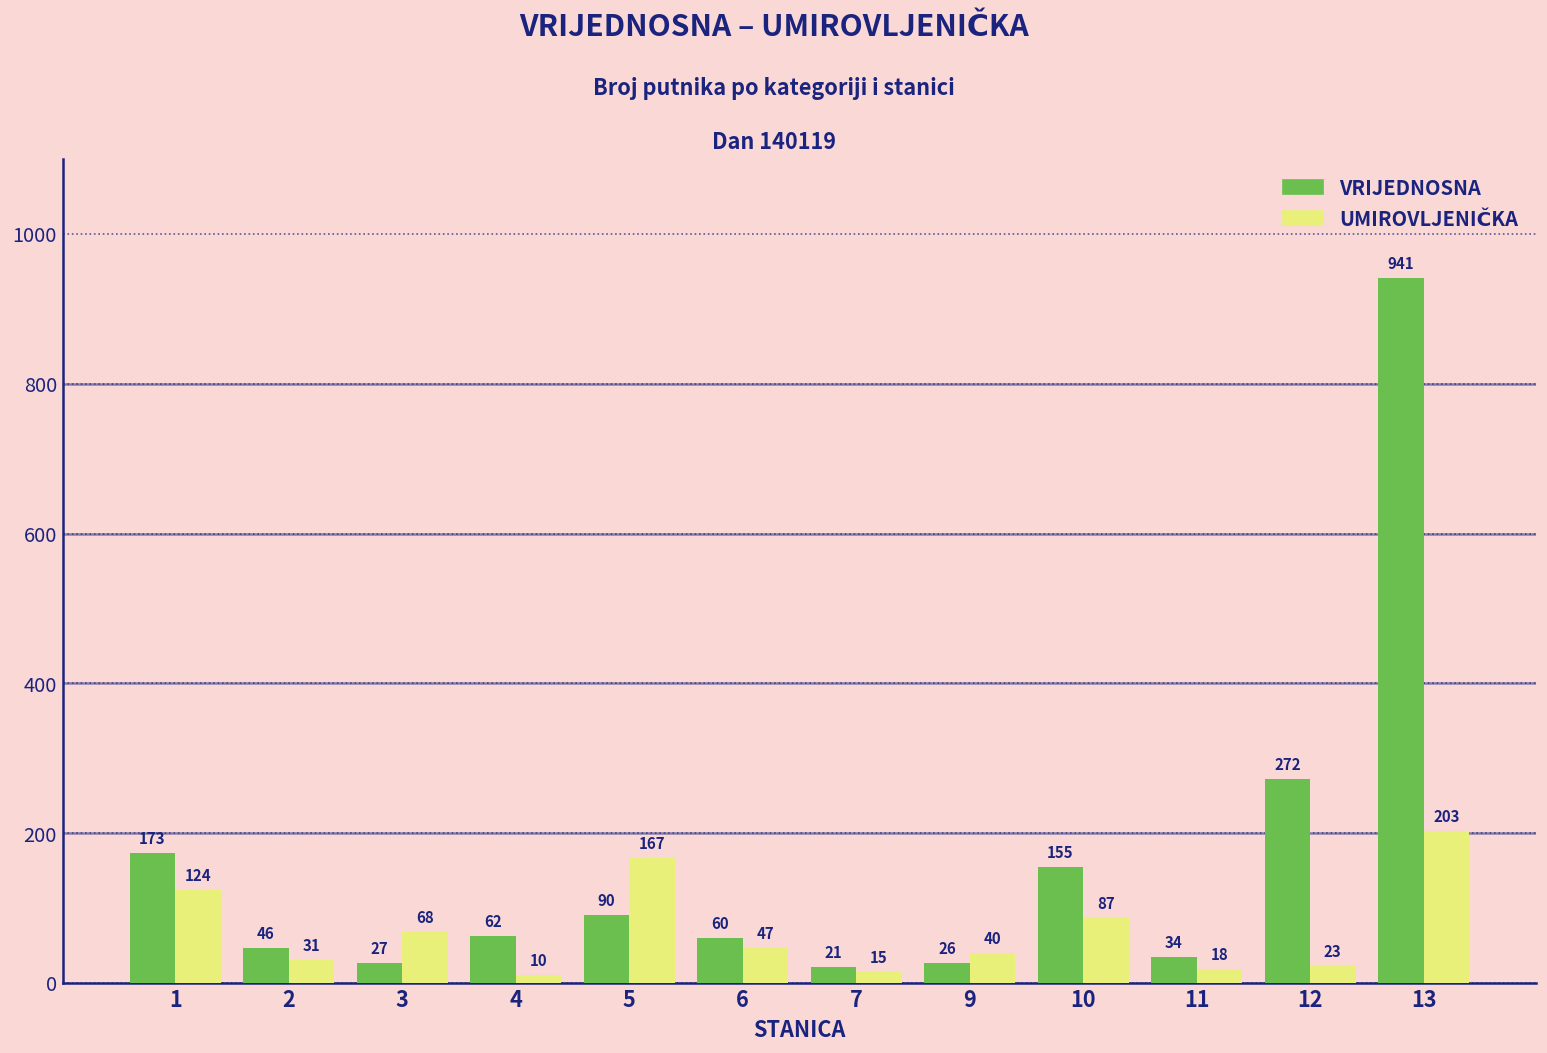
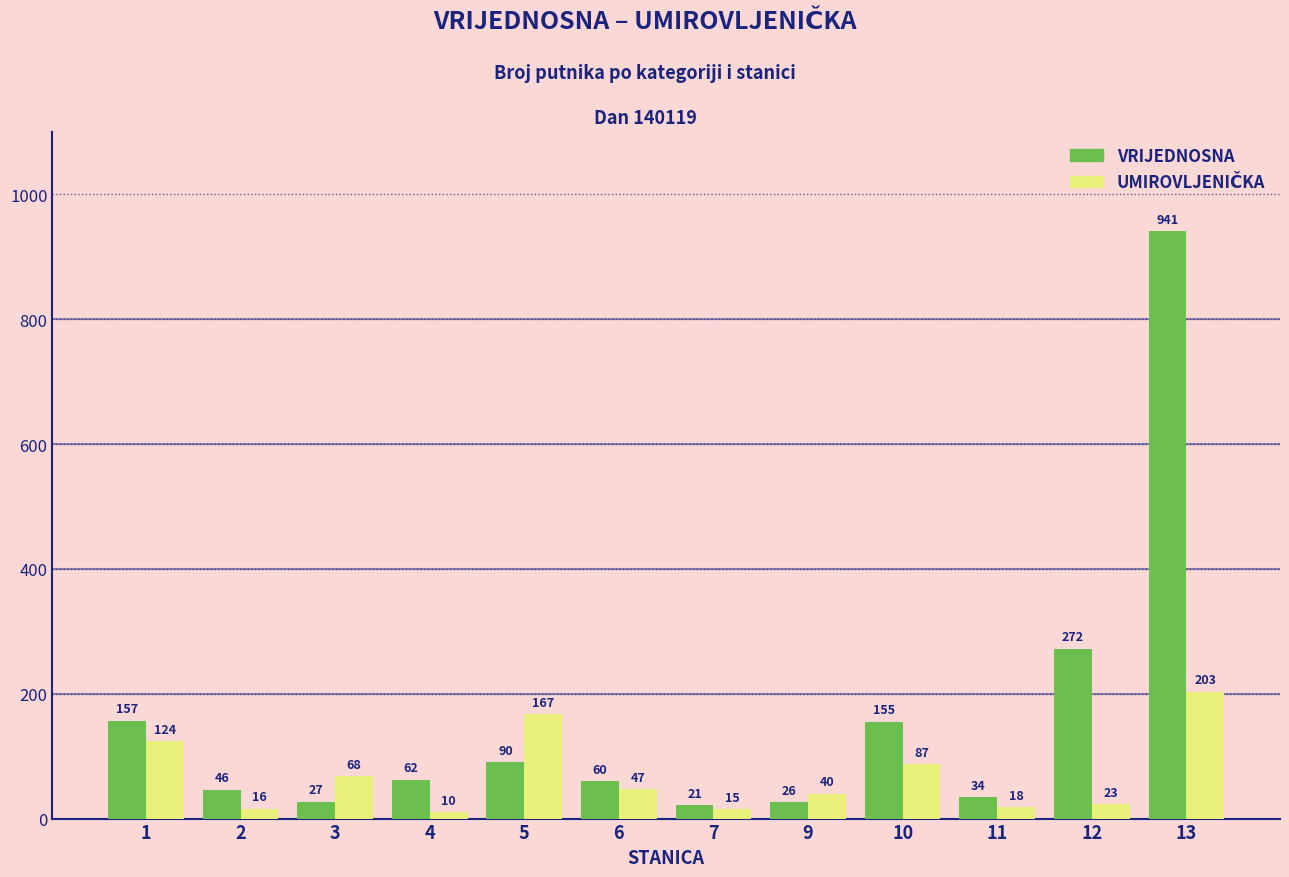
  {
    "VRIJEDNOSNA": {
-     "1": 173,
+     "1": 157,
      "2": 46,
      "3": 27,
      "4": 62,
      "5": 90,
      "6": 60,
      "7": 21,
      "9": 26,
      "10": 155,
      "11": 34,
      "12": 272,
      "13": 941
    },
    "UMIROVLJENIČKA": {
      "1": 124,
-     "2": 31,
+     "2": 16,
      "3": 68,
      "4": 10,
      "5": 167,
      "6": 47,
      "7": 15,
      "9": 40,
      "10": 87,
      "11": 18,
      "12": 23,
      "13": 203
    }
  }
